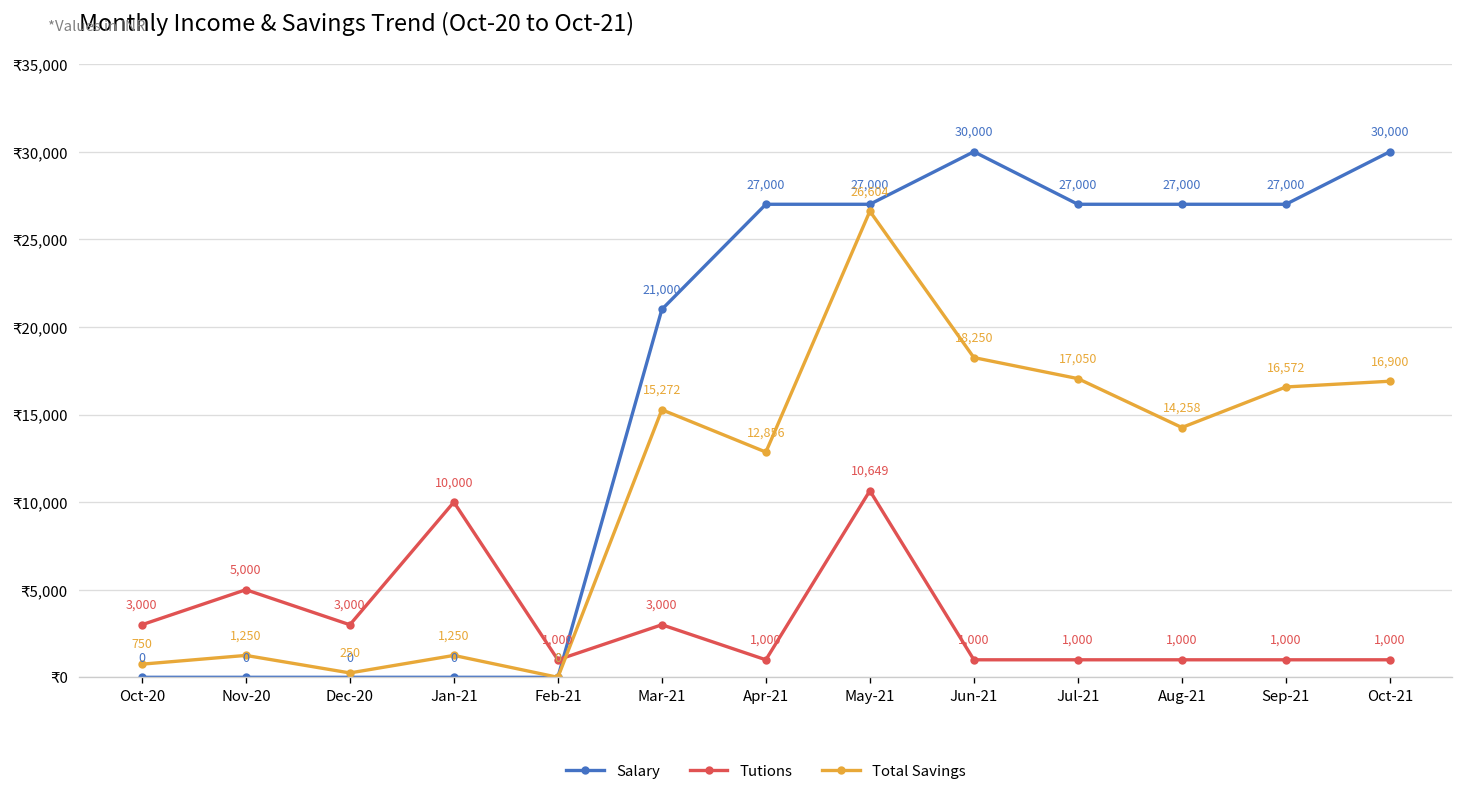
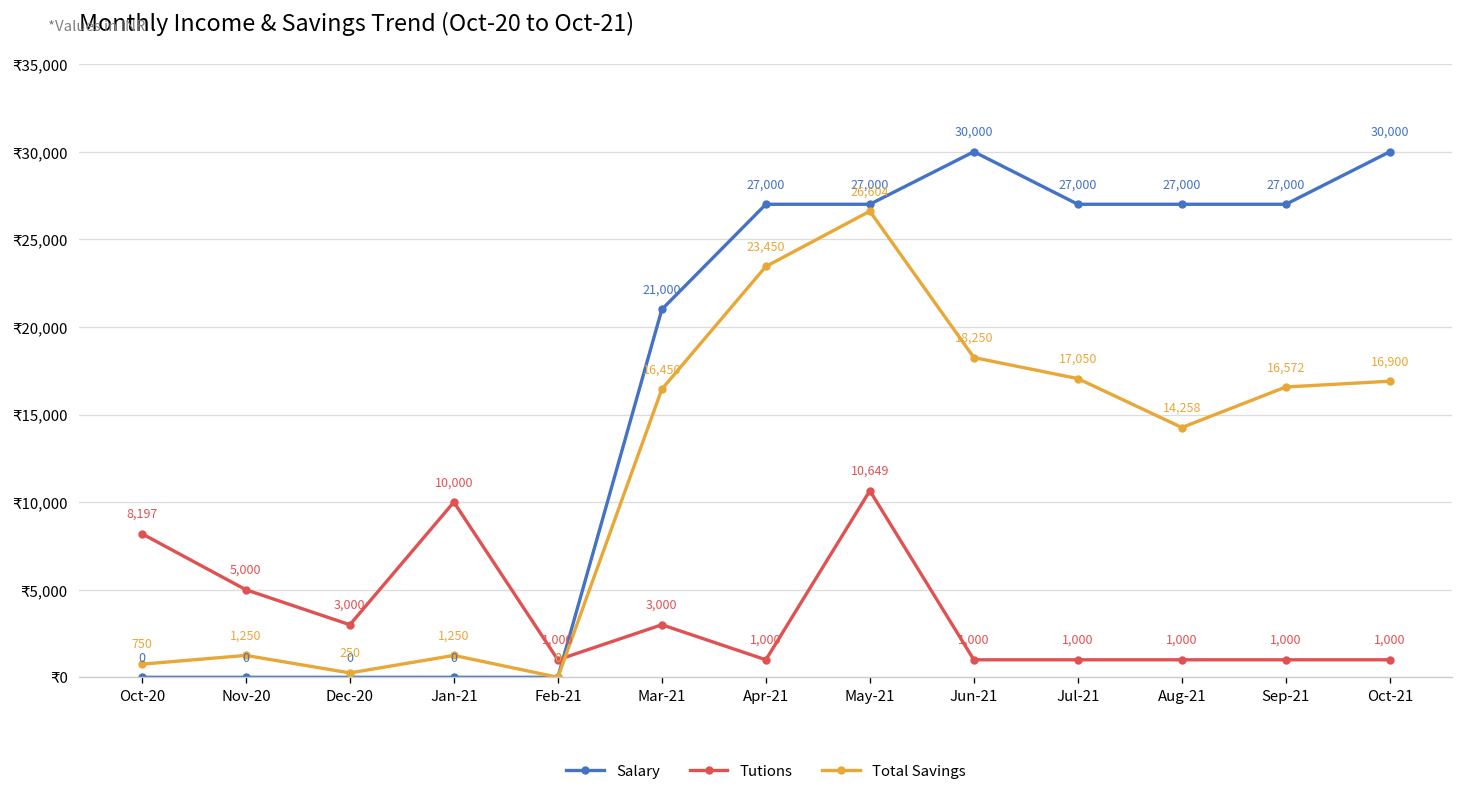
  {
    "Salary": {
      "Mar-21": "21,000",
      "Apr-21": "27,000",
      "Jun-21": "30,000",
      "Jul-21": "27,000",
      "Aug-21": "27,000",
      "Sep-21": "27,000",
      "Oct-21": "30,000"
    },
    "Tutions": {
-     "Oct-20": "3,000",
+     "Oct-20": "8,197",
      "Nov-20": "5,000",
      "Dec-20": "3,000",
      "Jan-21": "10,000",
      "Feb-21": "1,000",
      "Mar-21": "3,000",
      "Apr-21": "1,000",
      "May-21": "10,649",
      "Jun-21": "1,000",
      "Jul-21": "1,000",
      "Aug-21": "1,000",
      "Sep-21": "1,000",
      "Oct-21": "1,000"
    },
    "Total Savings": {
      "Oct-20": "750",
      "Nov-20": "1,250",
      "Jan-21": "1,250",
-     "Mar-21": "15,272",
-     "Apr-21": "12,856",
+     "Mar-21": "16,450",
+     "Apr-21": "23,450",
      "Jun-21": "18,250",
      "Jul-21": "17,050",
      "Aug-21": "14,258",
      "Sep-21": "16,572",
      "Oct-21": "16,900"
    }
  }
